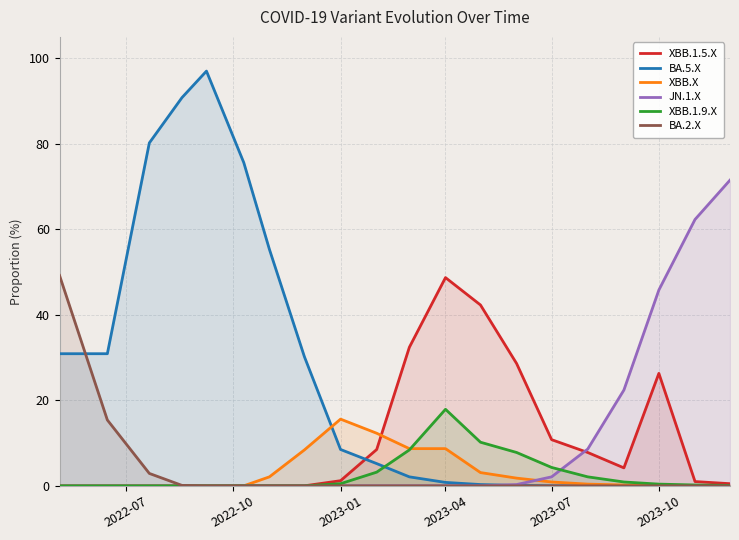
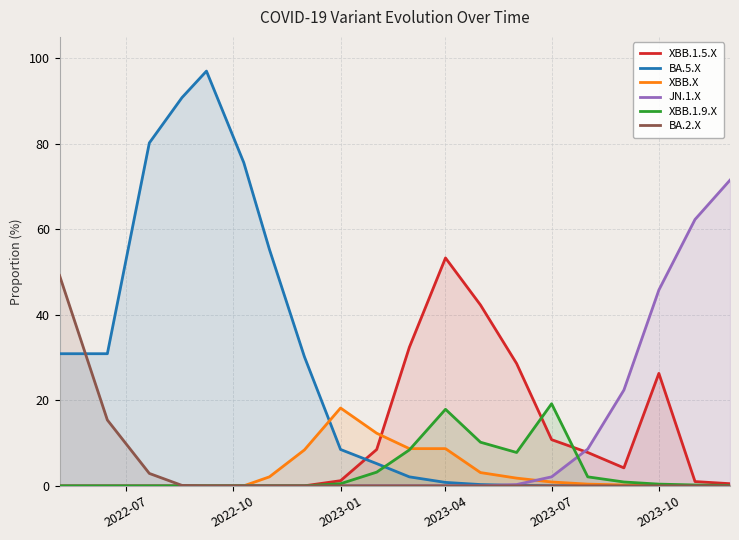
  {
    "XBB.1.5.X": {
      "2023-01": 1,
-     "2023-04": 49,
+     "2023-04": 53,
      "2023-07": 11,
      "2023-10": 26
    },
    "BA.5.X": {
      "2023-01": 9,
      "2023-04": 1
    },
    "XBB.X": {
-     "2023-01": 16,
+     "2023-01": 18,
      "2023-04": 9,
      "2023-07": 1
    },
    "JN.1.X": {
      "2023-07": 2,
      "2023-10": 46
    },
    "XBB.1.9.X": {
      "2023-04": 18,
-     "2023-07": 4
+     "2023-07": 19
    }
  }
